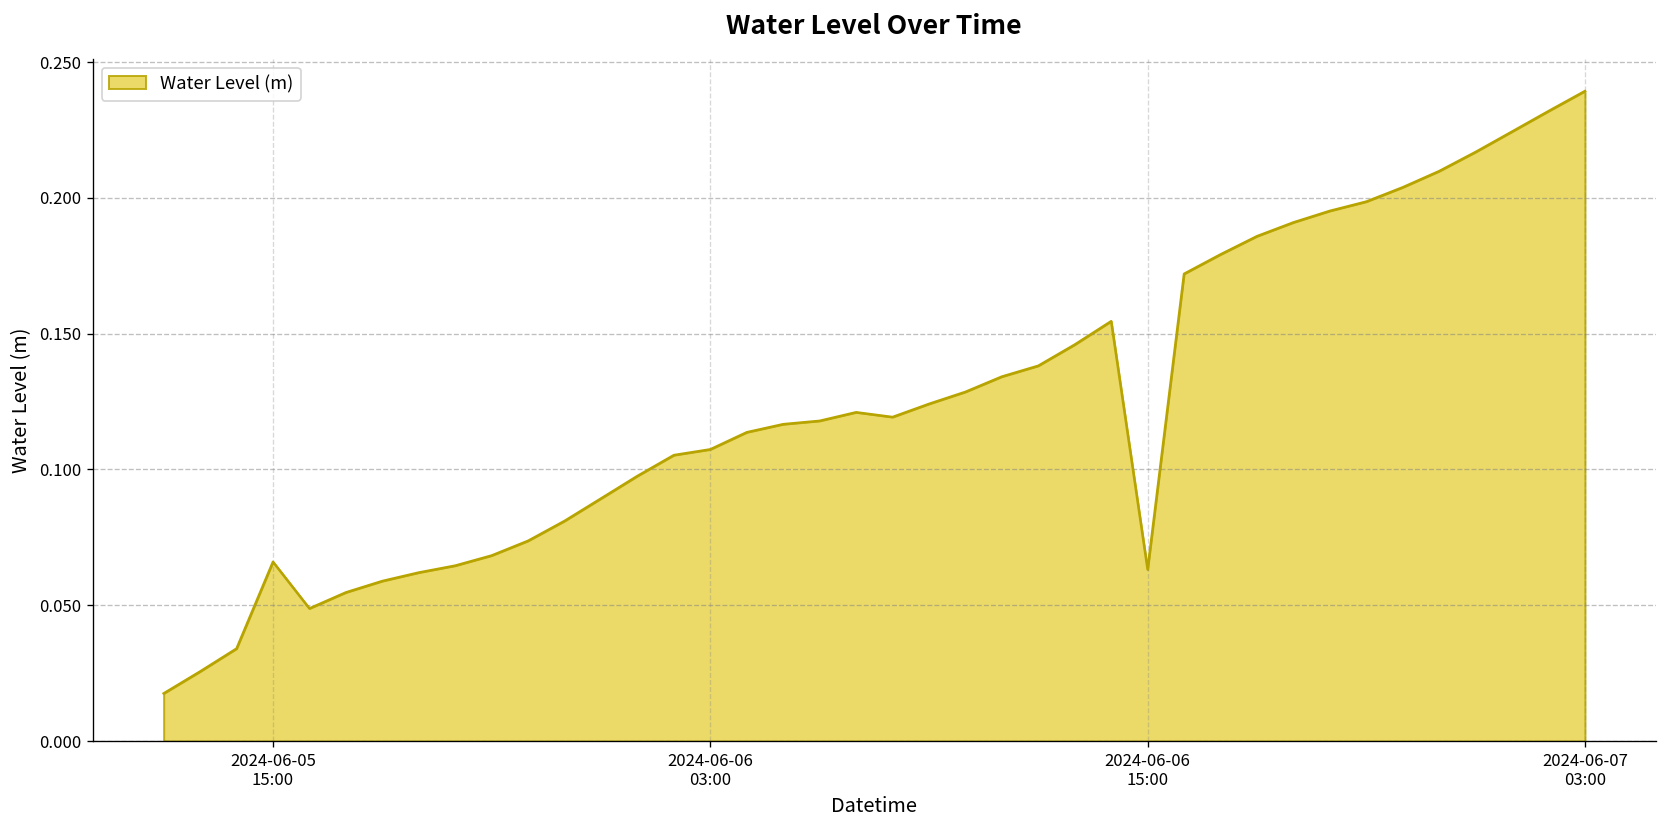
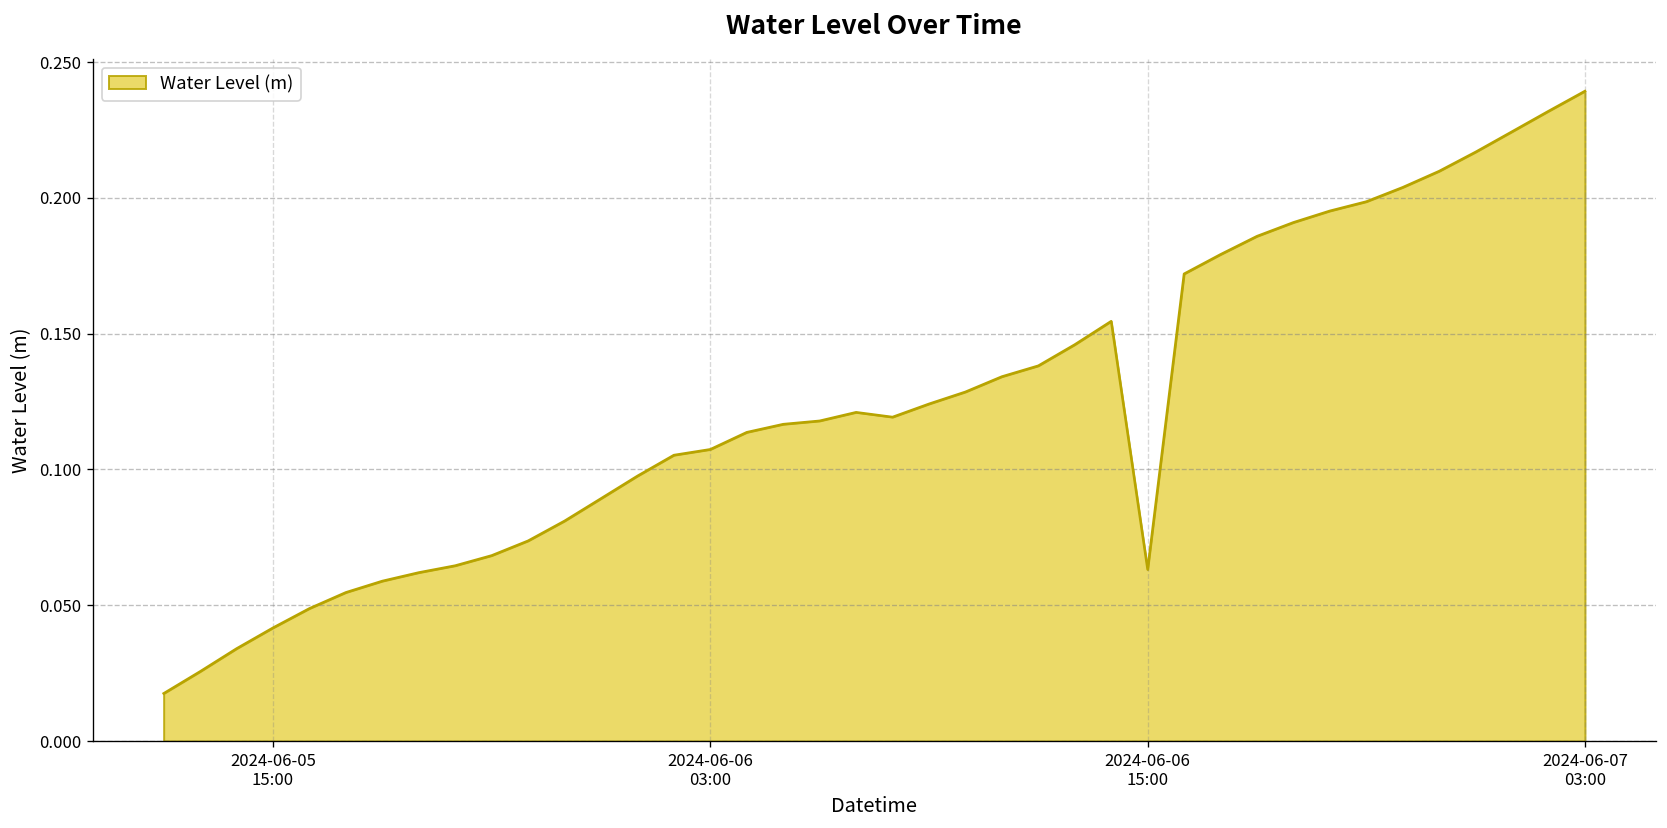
  {
-   "2024-06-05 15:00": 0.066,
+   "2024-06-05 15:00": 0.042,
    "2024-06-06 03:00": 0.107,
    "2024-06-06 15:00": 0.063,
    "2024-06-07 03:00": 0.239
  }
